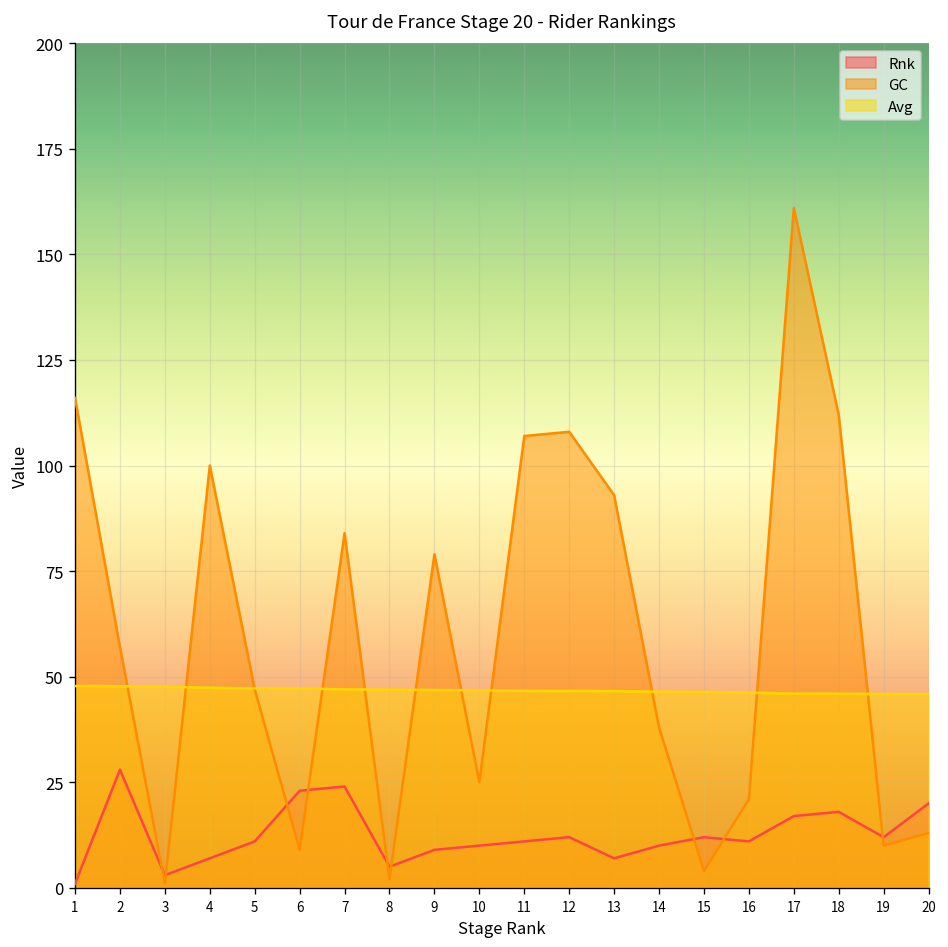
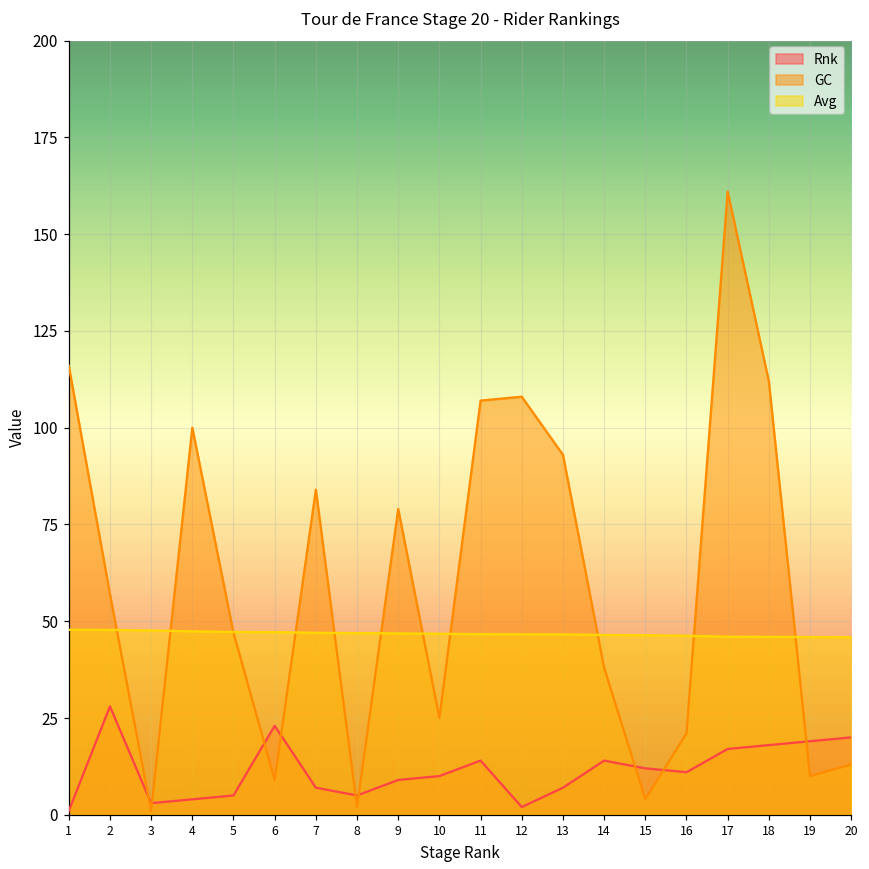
  {
    "Rnk": {
      "1": 1,
      "2": 28,
      "3": 3,
-     "4": 7,
-     "5": 11,
+     "4": 4,
+     "5": 5,
      "6": 23,
-     "7": 24,
+     "7": 7,
      "8": 5,
      "9": 9,
      "10": 10,
-     "11": 11,
-     "12": 12,
+     "11": 14,
+     "12": 2,
      "13": 7,
-     "14": 10,
+     "14": 14,
      "15": 12,
      "16": 11,
      "17": 17,
      "18": 18,
-     "19": 12,
+     "19": 19,
      "20": 20
    }
  }
